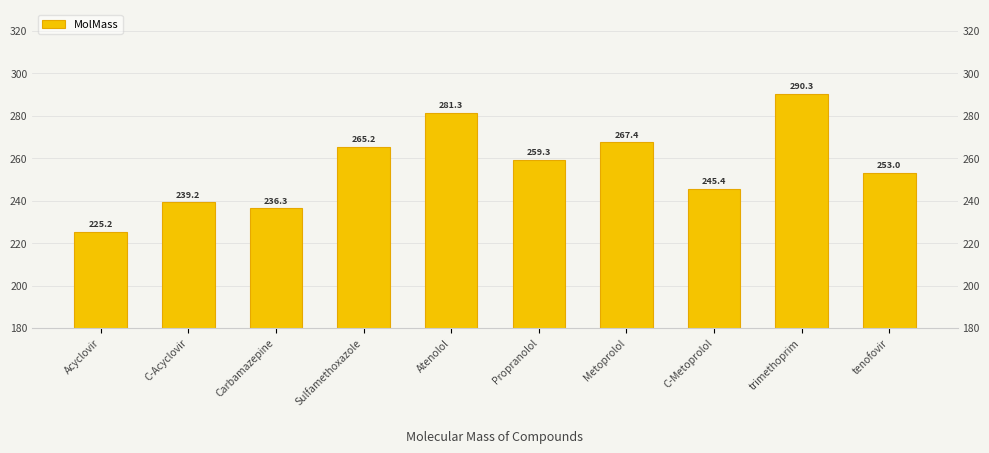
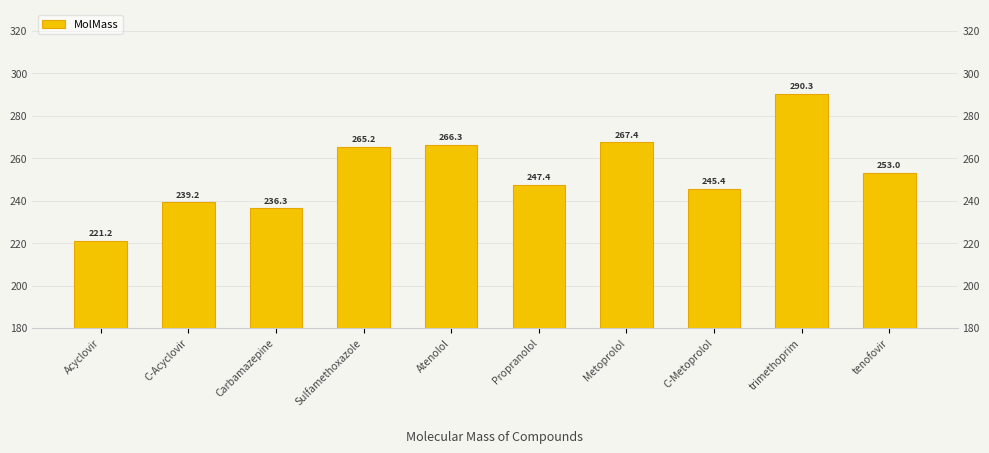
  {
-   "Acyclovir": 225.2,
+   "Acyclovir": 221.2,
    "C-Acyclovir": 239.2,
    "Carbamazepine": 236.3,
    "Sulfamethoxazole": 265.2,
-   "Atenolol": 281.3,
-   "Propranolol": 259.3,
+   "Atenolol": 266.3,
+   "Propranolol": 247.4,
    "Metoprolol": 267.4,
    "C-Metoprolol": 245.4,
    "trimethoprim": 290.3,
    "tenofovir": 253.0
  }
